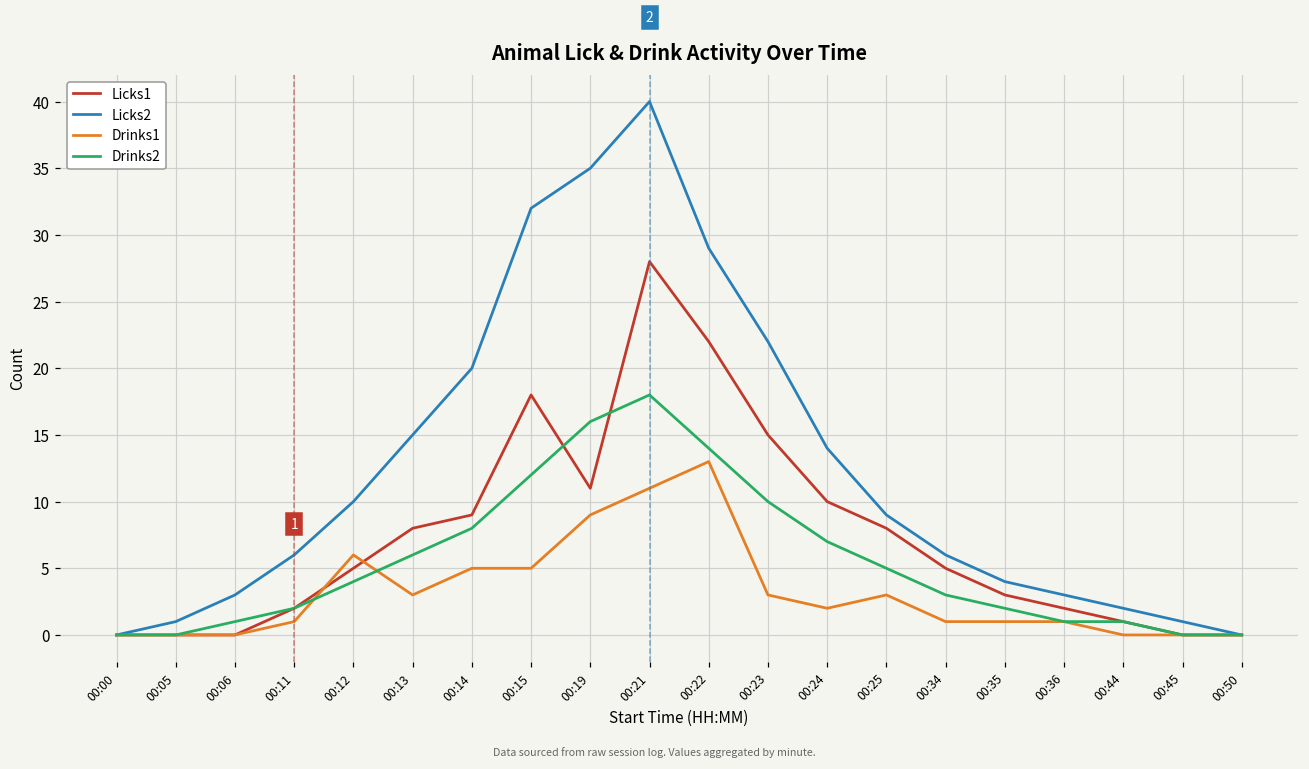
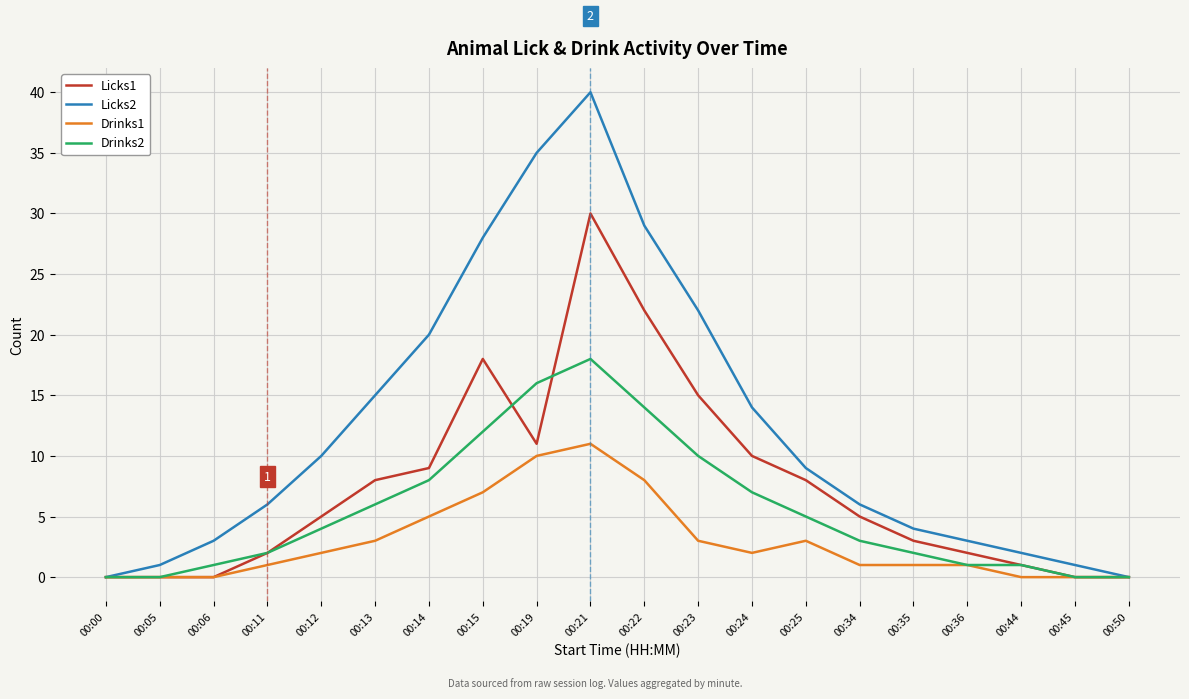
  {
    "Licks1": {
      "00:12": 5,
      "00:13": 8,
      "00:14": 9,
      "00:15": 18,
      "00:19": 11,
-     "00:21": 28,
+     "00:21": 30,
      "00:22": 22,
      "00:23": 15,
      "00:24": 10,
      "00:25": 8,
      "00:34": 5,
      "00:35": 3,
      "00:36": 2
    },
    "Licks2": {
      "00:05": 1,
      "00:06": 3,
      "00:12": 10,
      "00:13": 15,
      "00:14": 20,
-     "00:15": 32,
+     "00:15": 28,
      "00:19": 35,
      "00:21": 40,
      "00:22": 29,
      "00:23": 22,
      "00:24": 14,
      "00:25": 9,
      "00:34": 6,
      "00:35": 4,
      "00:36": 3,
      "00:44": 2,
      "00:45": 1
    },
    "Drinks1": {
      "00:11": 1,
-     "00:12": 6,
+     "00:12": 2,
      "00:13": 3,
      "00:14": 5,
-     "00:15": 5,
-     "00:19": 9,
+     "00:15": 7,
+     "00:19": 10,
      "00:21": 11,
-     "00:22": 13,
+     "00:22": 8,
      "00:23": 3,
      "00:24": 2,
      "00:25": 3,
      "00:34": 1,
      "00:35": 1,
      "00:44": 0
    },
    "Drinks2": {
      "00:06": 1,
      "00:12": 4,
      "00:13": 6,
      "00:14": 8,
      "00:15": 12,
      "00:19": 16,
      "00:21": 18,
      "00:22": 14,
      "00:23": 10,
      "00:24": 7,
      "00:25": 5,
      "00:34": 3,
      "00:35": 2
    }
  }
